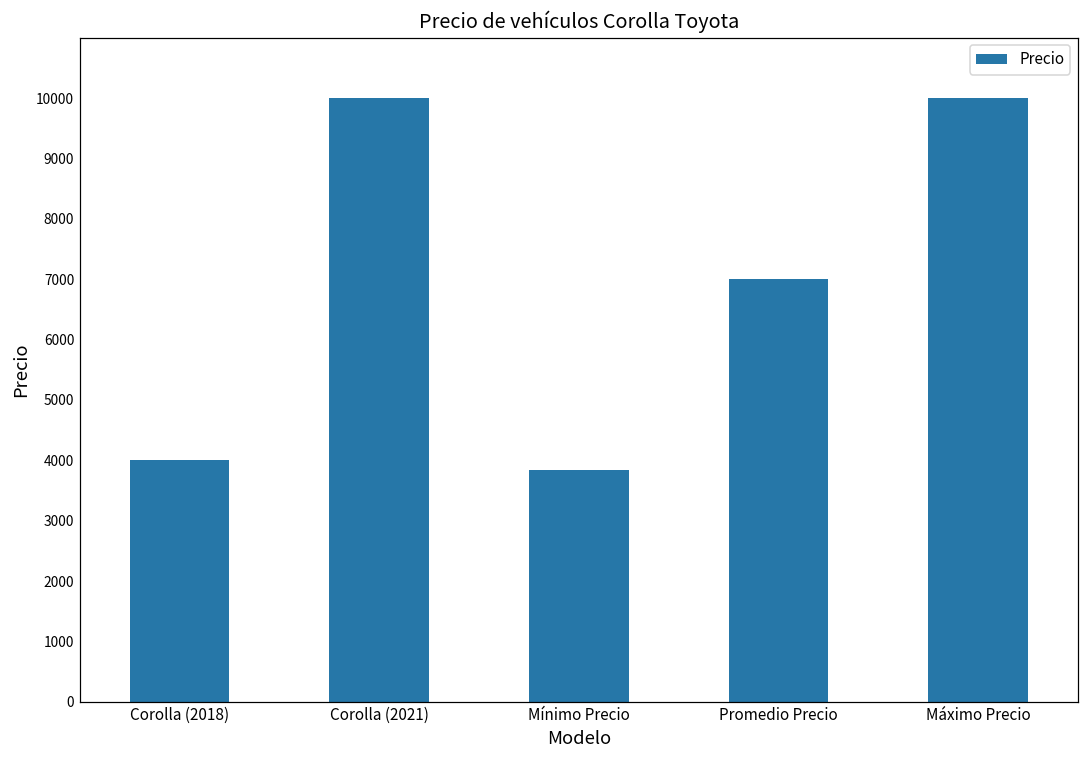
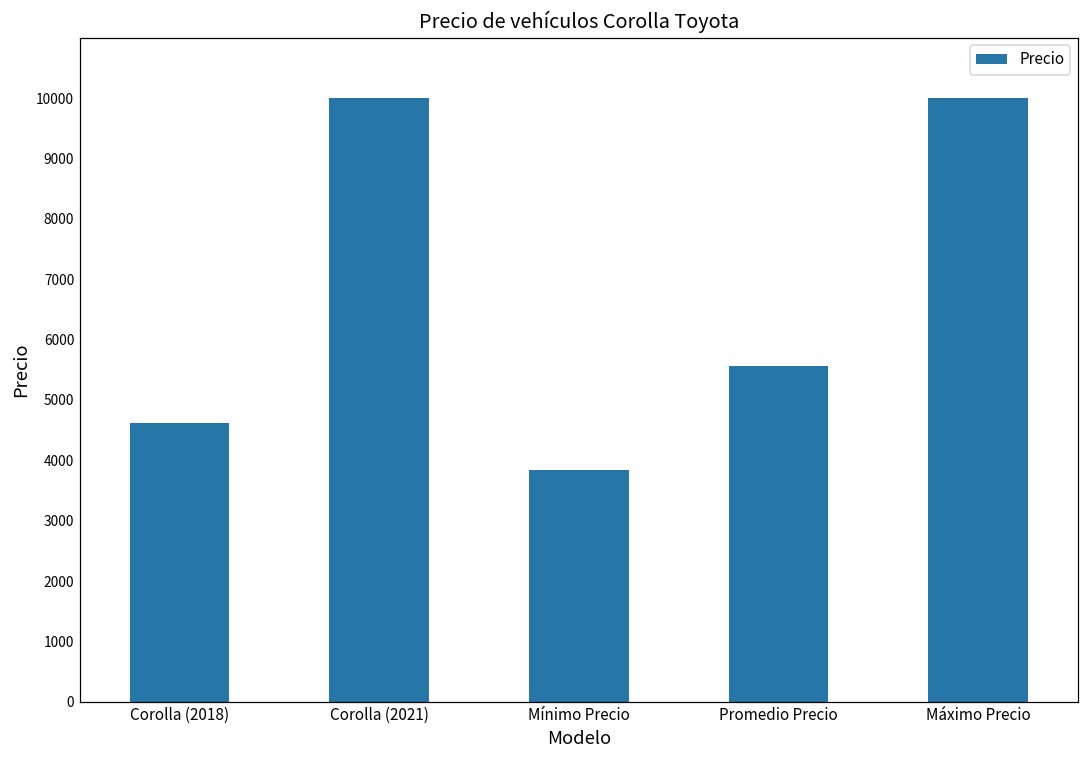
  {
-   "Corolla (2018)": 4000,
+   "Corolla (2018)": 4600,
    "Corolla (2021)": 10000,
    "Mínimo Precio": 3800,
-   "Promedio Precio": 7000,
+   "Promedio Precio": 5600,
    "Máximo Precio": 10000
  }
